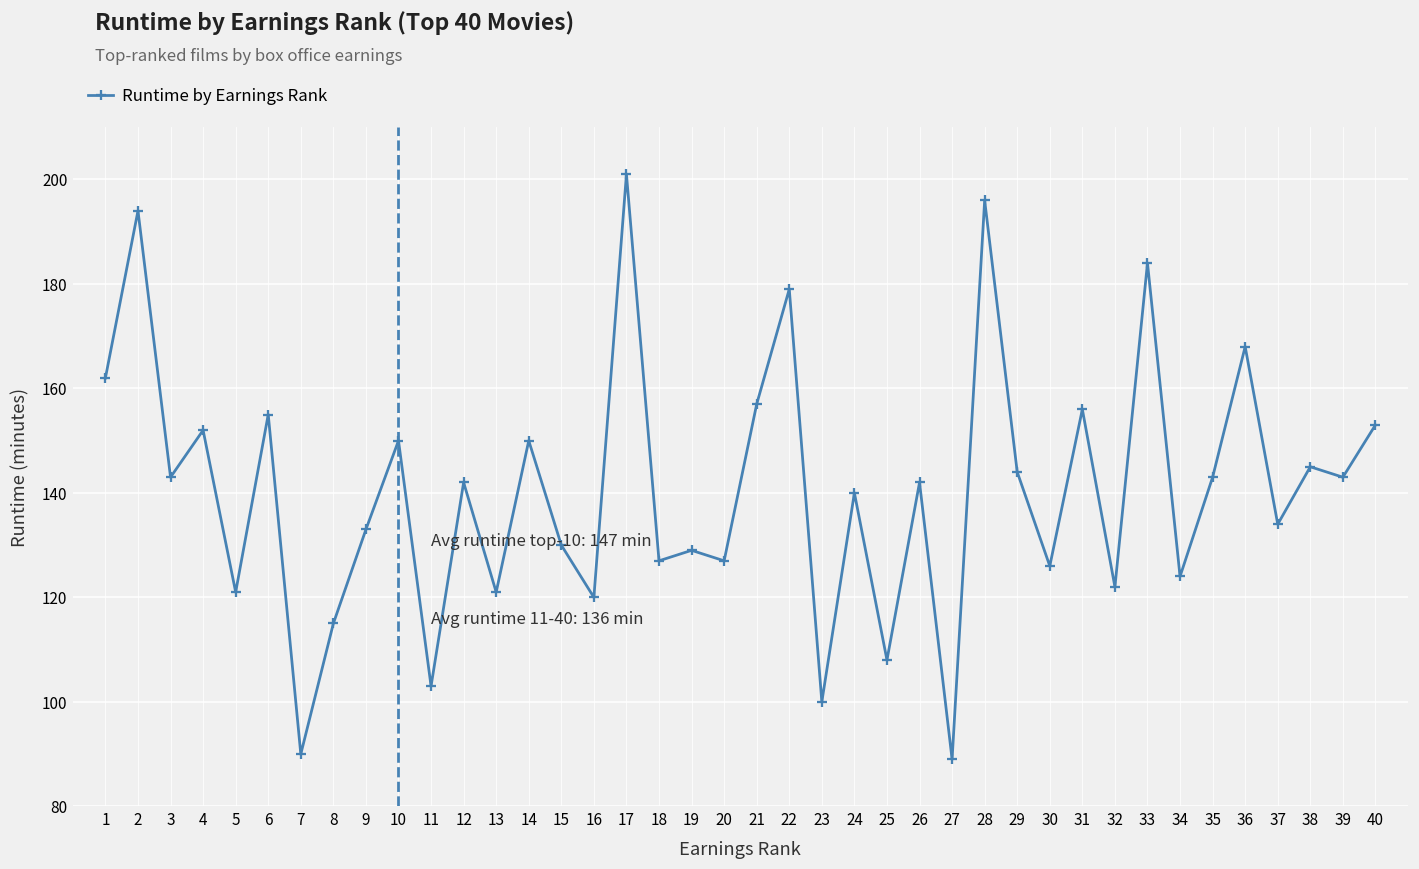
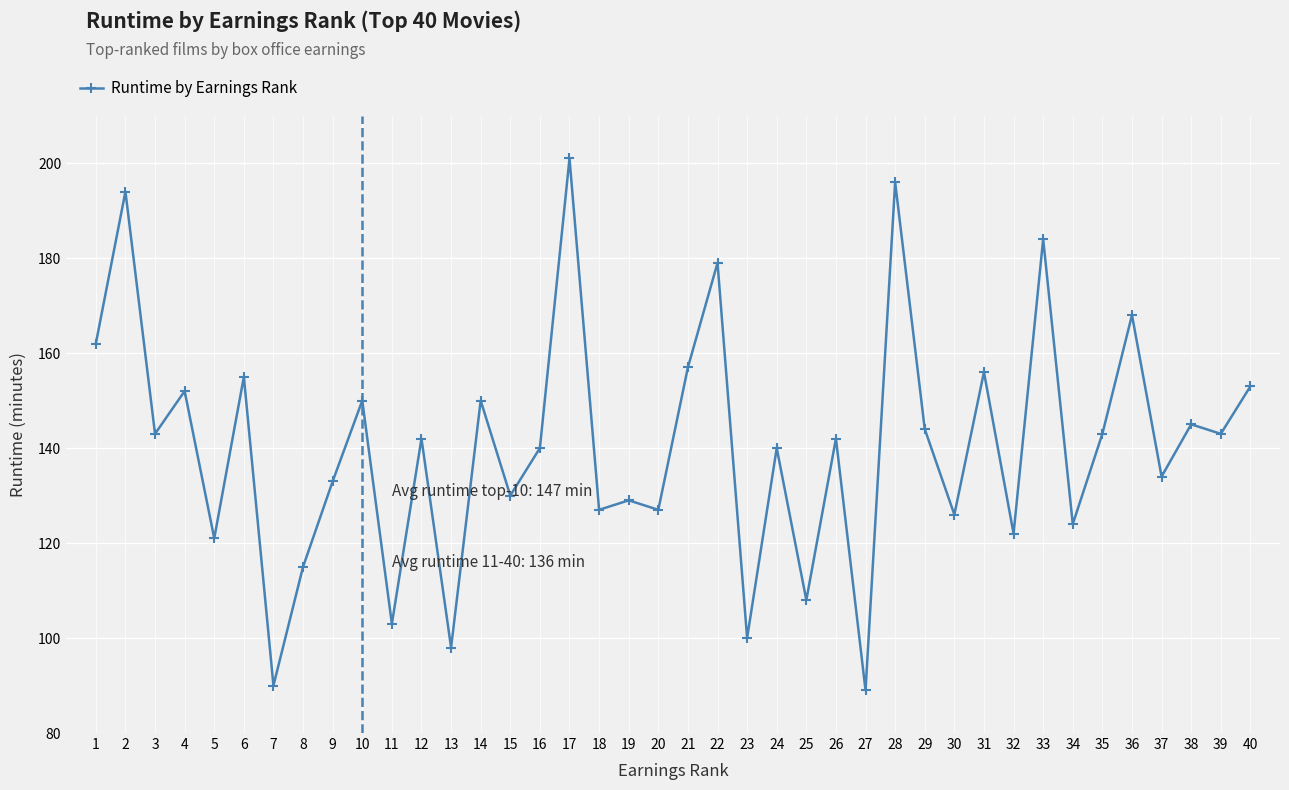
  {
    "1": 162,
    "2": 194,
    "3": 143,
    "4": 152,
    "5": 121,
    "6": 155,
    "7": 90,
    "8": 115,
    "9": 133,
    "10": 150,
    "11": 103,
    "12": 142,
-   "13": 121,
+   "13": 98,
    "14": 150,
-   "16": 120,
+   "16": 140,
    "17": 201,
    "18": 127,
    "19": 129,
    "20": 127,
    "21": 157,
    "22": 179,
    "23": 100,
    "24": 140,
    "25": 108,
    "26": 142,
    "27": 89,
    "28": 196,
    "29": 144,
    "30": 126,
    "31": 156,
    "32": 122,
    "33": 184,
    "34": 124,
    "35": 143,
    "36": 168,
    "37": 134,
    "38": 145,
    "39": 143,
    "40": 153
  }
